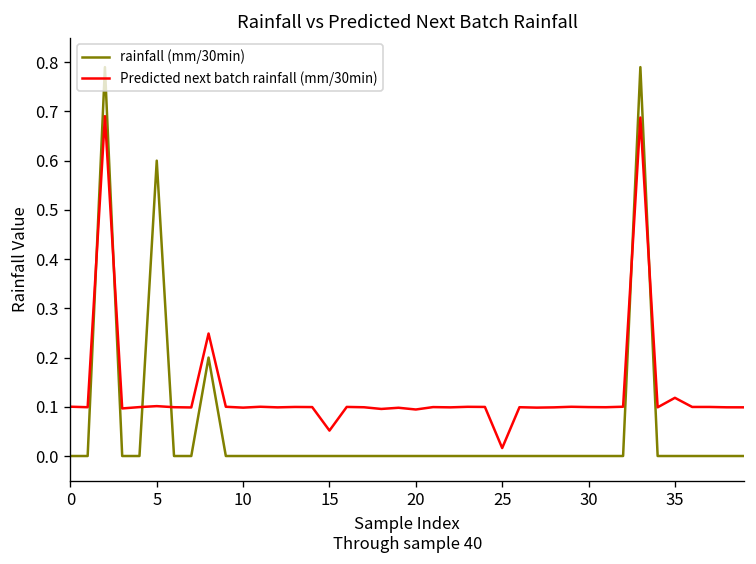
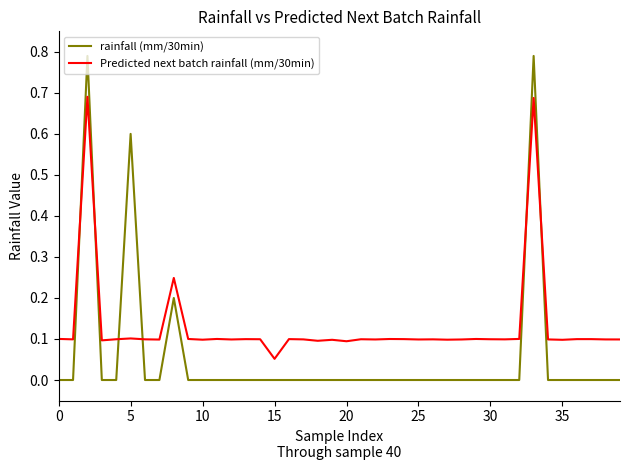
  {
    "rainfall (mm/30min)": {
      "0": 0.00,
      "5": 0.60,
      "10": 0.00,
      "15": 0.00,
      "20": 0.00,
      "25": 0.00,
      "30": 0.00,
      "35": 0.00
    },
    "Predicted next batch rainfall (mm/30min)": {
      "0": 0.10,
      "5": 0.10,
      "10": 0.10,
      "15": 0.05,
      "20": 0.09,
-     "25": 0.02,
+     "25": 0.10,
      "30": 0.10,
-     "35": 0.12
+     "35": 0.10
    }
  }
